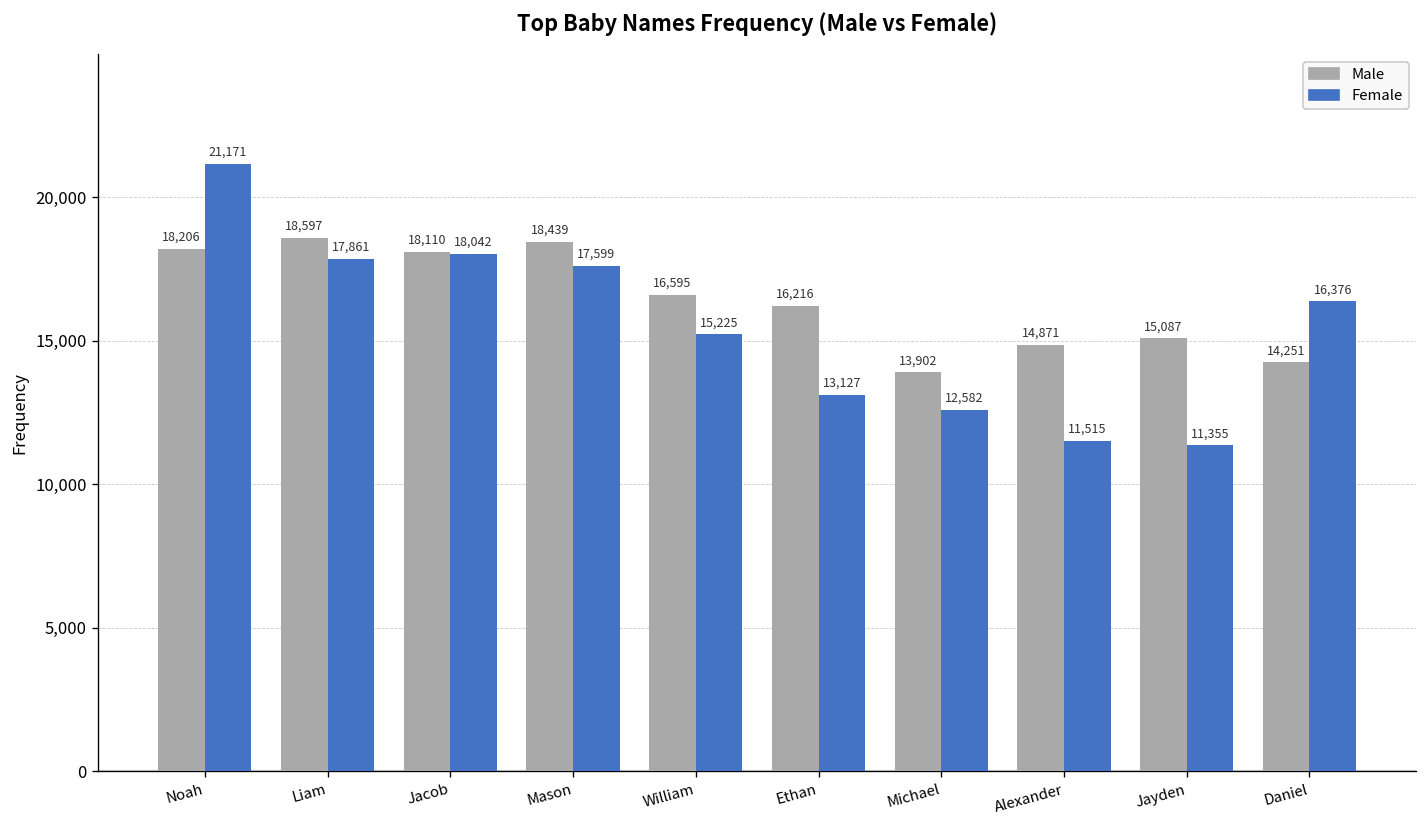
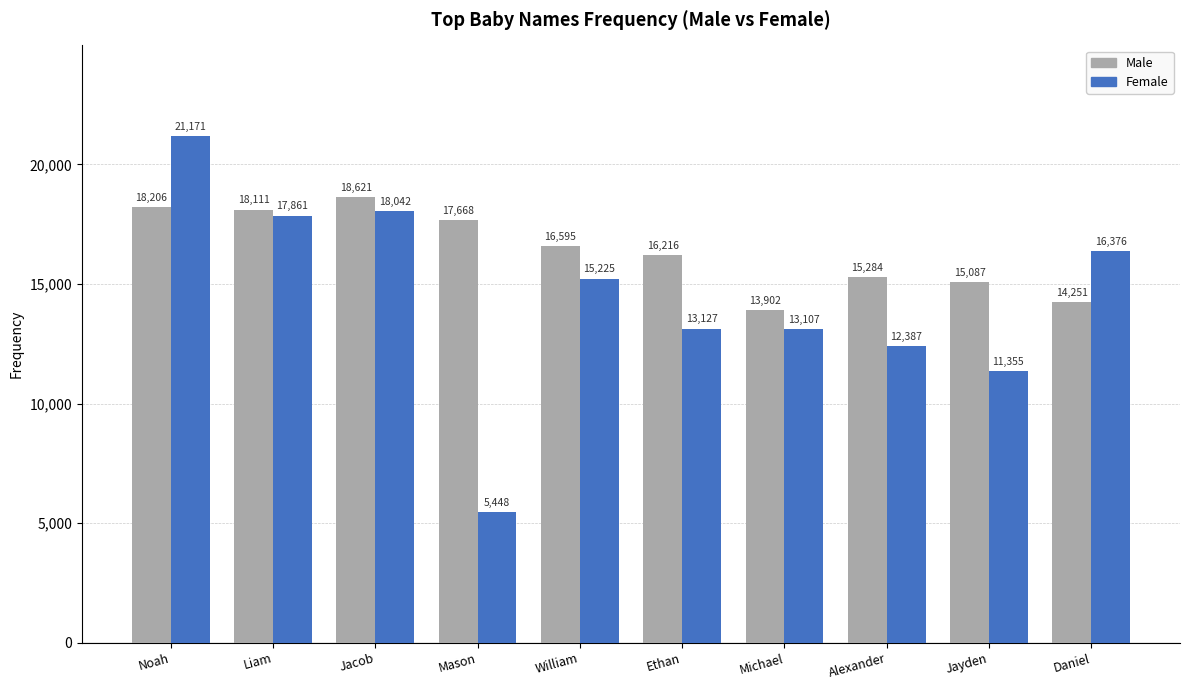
  {
    "Male": {
      "Noah": "18,206",
-     "Liam": "18,597",
-     "Jacob": "18,110",
-     "Mason": "18,439",
+     "Liam": "18,111",
+     "Jacob": "18,621",
+     "Mason": "17,668",
      "William": "16,595",
      "Ethan": "16,216",
      "Michael": "13,902",
-     "Alexander": "14,871",
+     "Alexander": "15,284",
      "Jayden": "15,087",
      "Daniel": "14,251"
    },
    "Female": {
      "Noah": "21,171",
      "Liam": "17,861",
      "Jacob": "18,042",
-     "Mason": "17,599",
+     "Mason": "5,448",
      "William": "15,225",
      "Ethan": "13,127",
-     "Michael": "12,582",
-     "Alexander": "11,515",
+     "Michael": "13,107",
+     "Alexander": "12,387",
      "Jayden": "11,355",
      "Daniel": "16,376"
    }
  }
